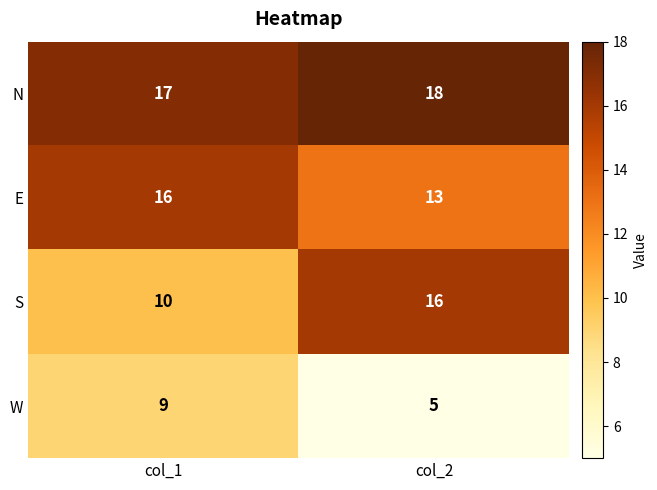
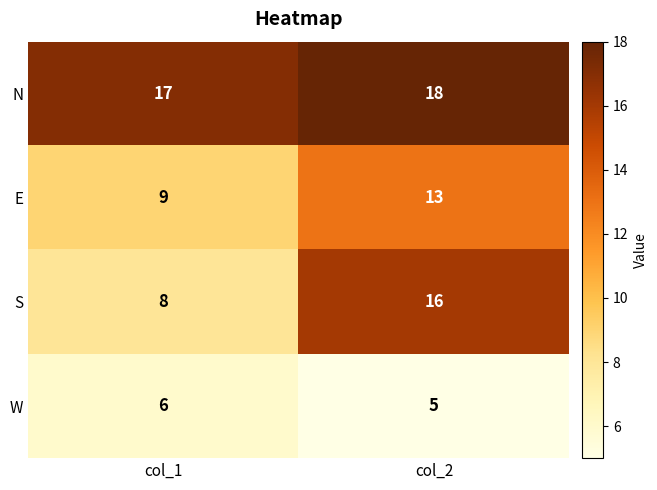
  {
    "N": {
      "col_1": 17,
      "col_2": 18
    },
    "E": {
-     "col_1": 16,
+     "col_1": 9,
      "col_2": 13
    },
    "S": {
-     "col_1": 10,
+     "col_1": 8,
      "col_2": 16
    },
    "W": {
-     "col_1": 9,
+     "col_1": 6,
      "col_2": 5
    }
  }
